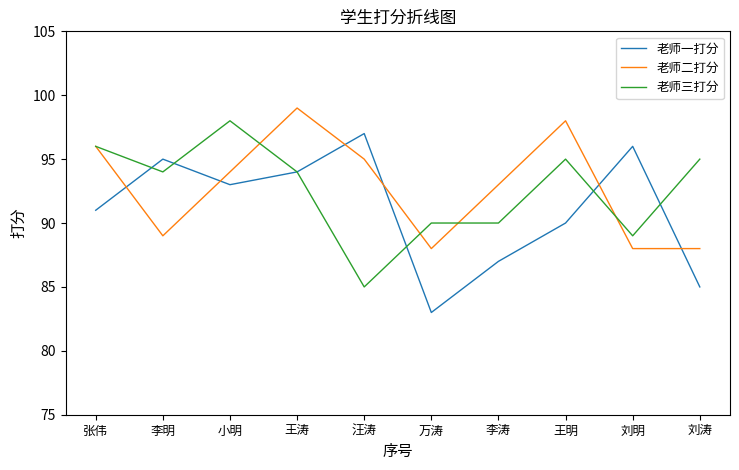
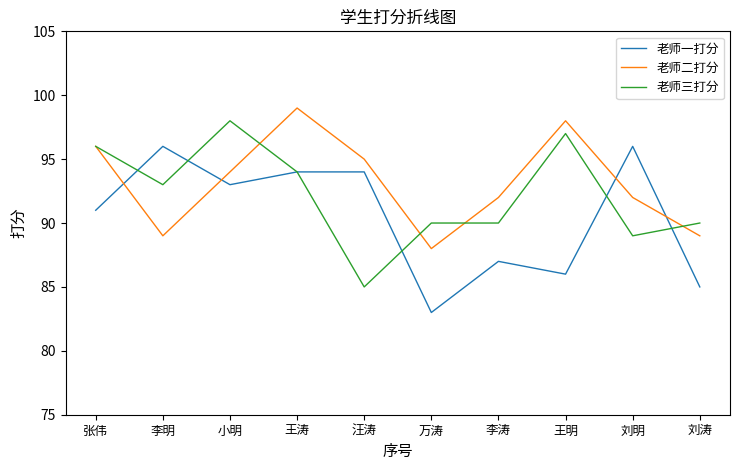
  {
    "老师一打分": {
      "张伟": 91,
-     "李明": 95,
+     "李明": 96,
      "小明": 93,
-     "汪涛": 97,
+     "汪涛": 94,
      "万涛": 83,
      "李涛": 87,
-     "王明": 90,
+     "王明": 86,
      "刘明": 96,
      "刘涛": 85
    },
    "老师二打分": {
      "李明": 89,
      "小明": 94,
      "王涛": 99,
      "汪涛": 95,
      "万涛": 88,
-     "李涛": 93,
+     "李涛": 92,
      "王明": 98,
-     "刘明": 88,
-     "刘涛": 88
+     "刘明": 92,
+     "刘涛": 89
    },
    "老师三打分": {
-     "李明": 94,
+     "李明": 93,
      "小明": 98,
      "汪涛": 85,
      "万涛": 90,
      "李涛": 90,
-     "王明": 95,
+     "王明": 97,
      "刘明": 89,
-     "刘涛": 95
+     "刘涛": 90
    }
  }
